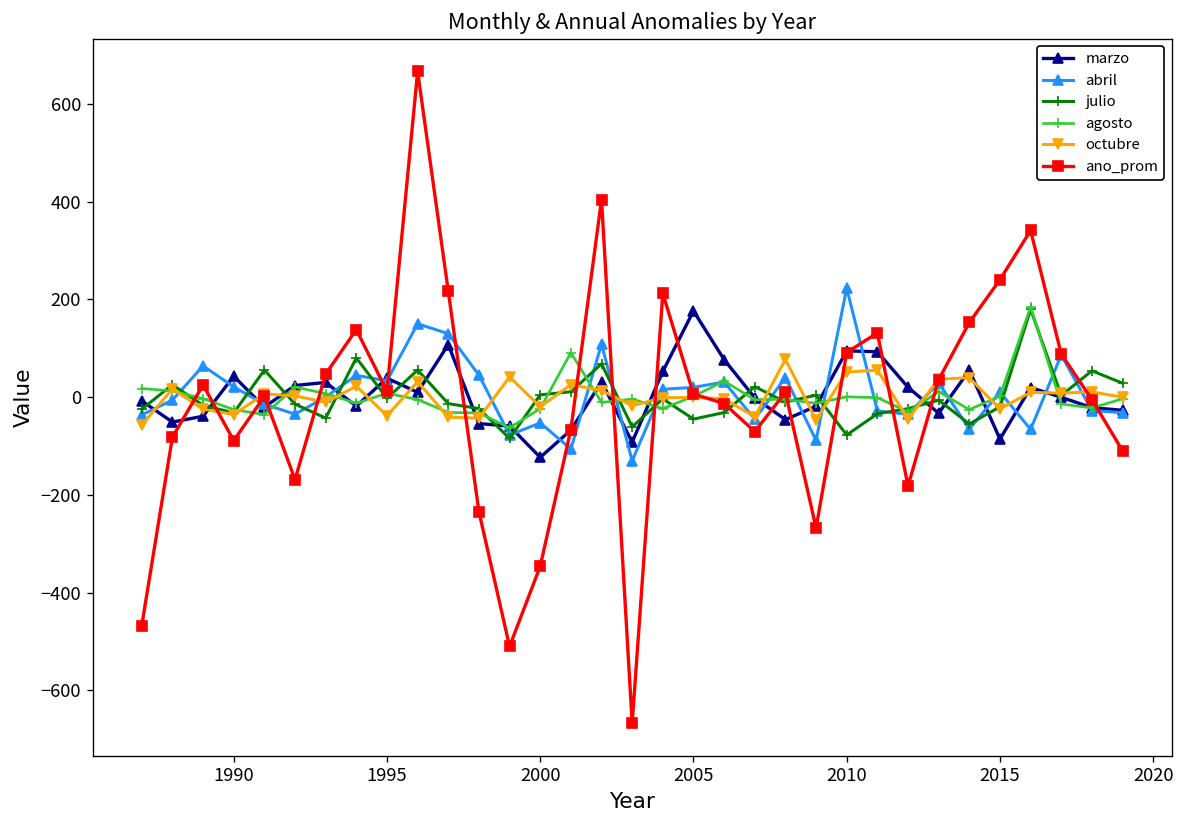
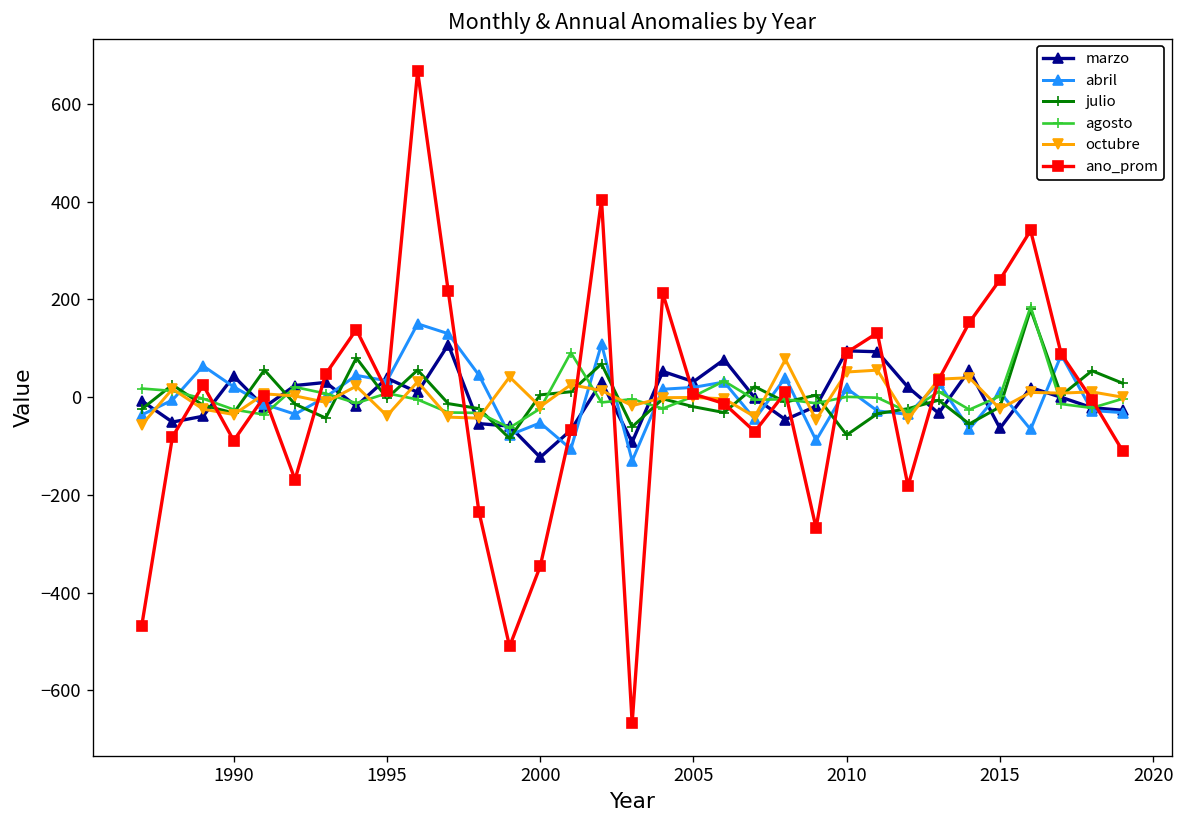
  {
    "marzo": {
      "1990": 40,
      "2000": -120,
-     "2005": 180,
-     "2015": -90
+     "2005": 30,
+     "2015": -60
    },
    "abril": {
      "1990": 20,
      "2000": -50,
      "2005": 20,
-     "2010": 220,
+     "2010": 20,
      "2015": 10
    },
    "julio": {
      "1995": 0,
      "2000": 0,
-     "2005": -50,
+     "2005": -20,
      "2010": -80
    },
    "agosto": {
      "1990": -30,
      "2010": 0,
      "2015": 0
    },
    "octubre": {
      "1995": -40,
      "2010": 50
    },
    "ano_prom": {
      "1990": -90,
      "2000": -350,
      "2015": 240
    }
  }
